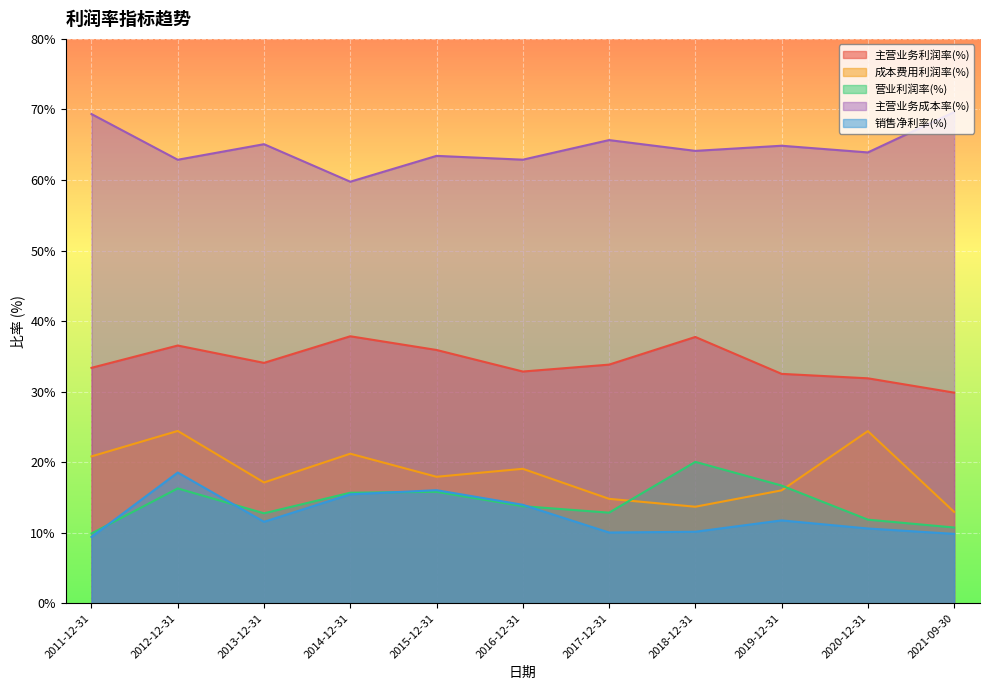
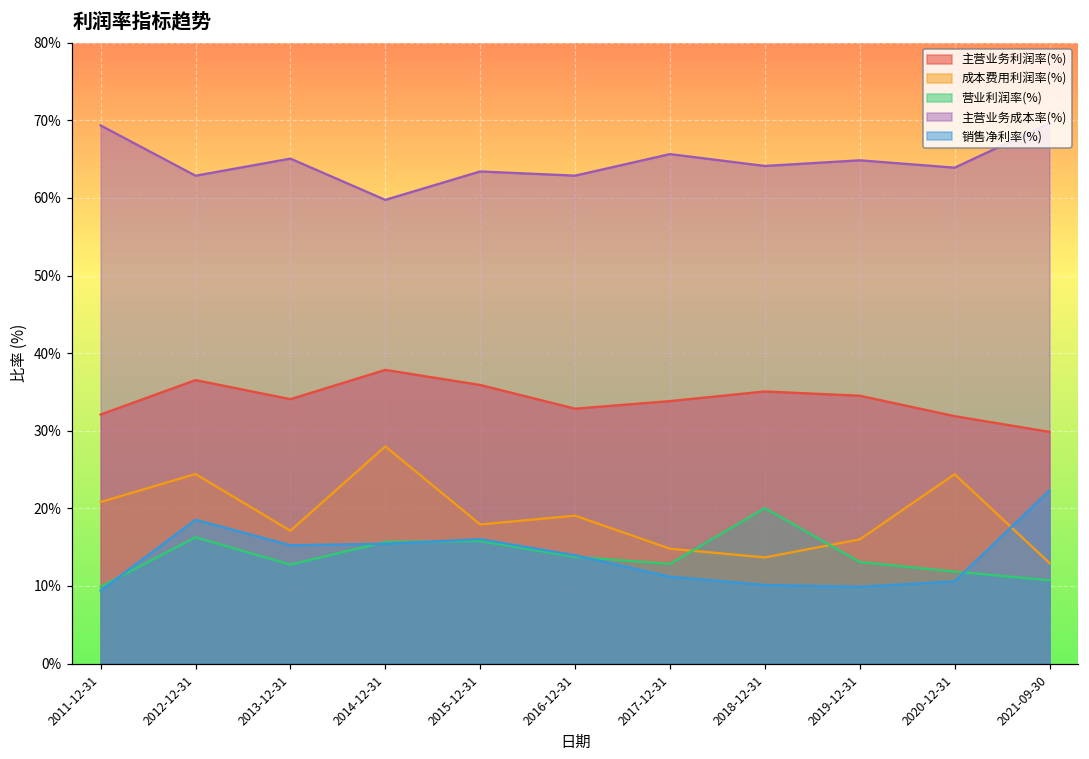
  {
    "主营业务利润率(%)": {
-     "2011-12-31": "33%",
+     "2011-12-31": "32%",
      "2012-12-31": "37%",
      "2013-12-31": "34%",
      "2014-12-31": "38%",
      "2015-12-31": "36%",
      "2016-12-31": "33%",
      "2017-12-31": "34%",
-     "2018-12-31": "38%",
-     "2019-12-31": "33%",
+     "2018-12-31": "35%",
+     "2019-12-31": "35%",
      "2020-12-31": "32%",
      "2021-09-30": "30%"
    },
    "成本费用利润率(%)": {
      "2011-12-31": "21%",
      "2012-12-31": "24%",
      "2013-12-31": "17%",
-     "2014-12-31": "21%",
+     "2014-12-31": "28%",
      "2015-12-31": "18%",
      "2016-12-31": "19%",
      "2017-12-31": "15%",
      "2018-12-31": "14%",
      "2019-12-31": "16%",
      "2020-12-31": "24%",
      "2021-09-30": "13%"
    },
    "营业利润率(%)": {
      "2011-12-31": "10%",
      "2012-12-31": "16%",
      "2013-12-31": "13%",
      "2017-12-31": "13%",
      "2018-12-31": "20%",
-     "2019-12-31": "17%",
+     "2019-12-31": "13%",
      "2020-12-31": "12%",
      "2021-09-30": "11%"
    },
    "主营业务成本率(%)": {
      "2011-12-31": "69%",
      "2012-12-31": "63%",
      "2013-12-31": "65%",
      "2014-12-31": "60%",
      "2015-12-31": "63%",
      "2016-12-31": "63%",
      "2017-12-31": "66%",
      "2018-12-31": "64%",
      "2019-12-31": "65%",
      "2020-12-31": "64%"
    },
    "销售净利率(%)": {
      "2011-12-31": "9%",
      "2012-12-31": "19%",
-     "2013-12-31": "12%",
-     "2017-12-31": "10%",
+     "2013-12-31": "15%",
+     "2017-12-31": "11%",
      "2018-12-31": "10%",
-     "2019-12-31": "12%",
+     "2019-12-31": "10%",
      "2020-12-31": "11%",
-     "2021-09-30": "10%"
+     "2021-09-30": "22%"
    }
  }
